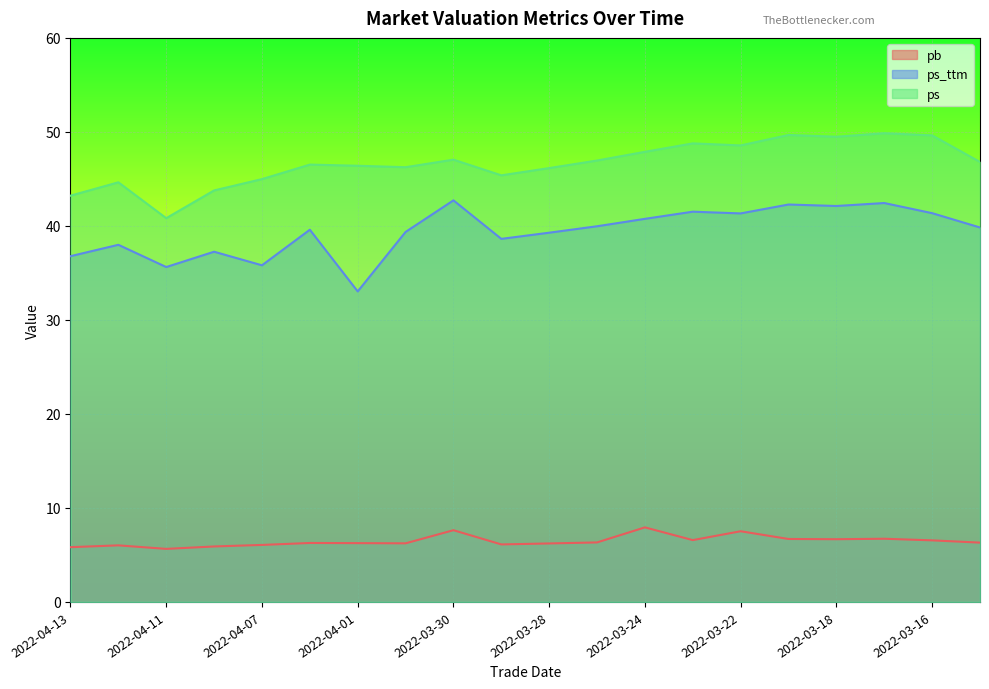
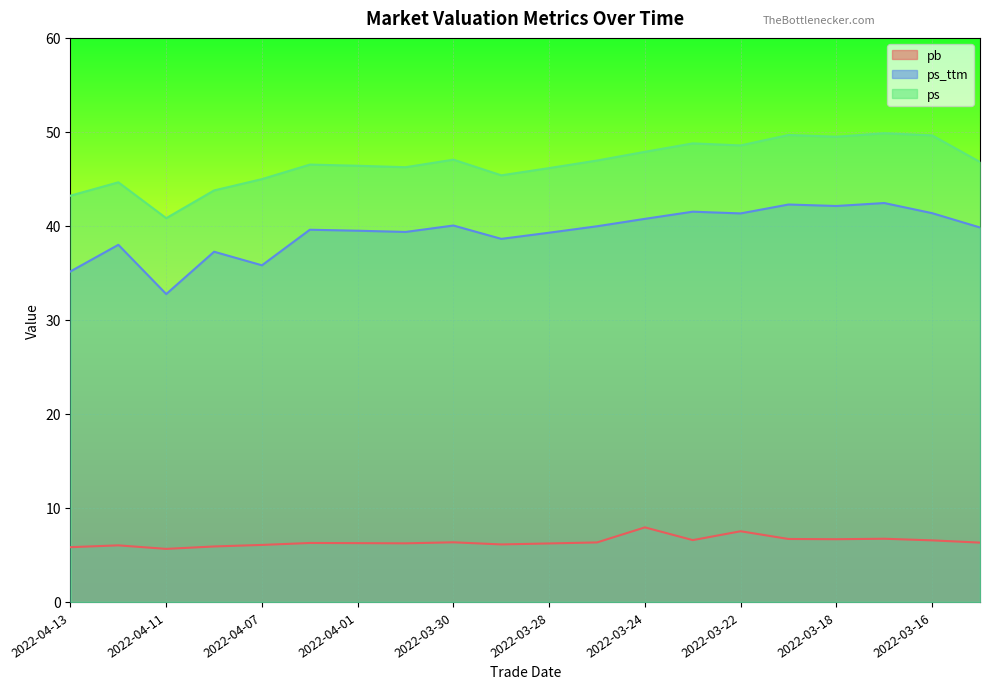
  {
    "pb": {
      "2022-04-13": 6,
      "2022-04-11": 6,
      "2022-04-07": 6,
      "2022-04-01": 6,
-     "2022-03-30": 8,
+     "2022-03-30": 6,
      "2022-03-28": 6,
      "2022-03-24": 8,
      "2022-03-22": 8,
      "2022-03-18": 7,
      "2022-03-16": 7
    },
    "ps_ttm": {
-     "2022-04-13": 37,
-     "2022-04-11": 36,
+     "2022-04-13": 35,
+     "2022-04-11": 33,
      "2022-04-07": 36,
-     "2022-04-01": 33,
-     "2022-03-30": 43,
+     "2022-04-01": 39,
+     "2022-03-30": 40,
      "2022-03-28": 39,
      "2022-03-24": 41,
      "2022-03-22": 41,
      "2022-03-18": 42,
      "2022-03-16": 41
    },
    "ps": {
      "2022-04-13": 43,
      "2022-04-11": 41,
      "2022-04-07": 45,
      "2022-04-01": 46,
      "2022-03-30": 47,
      "2022-03-28": 46,
      "2022-03-24": 48,
      "2022-03-22": 49,
      "2022-03-18": 49,
      "2022-03-16": 50
    }
  }
